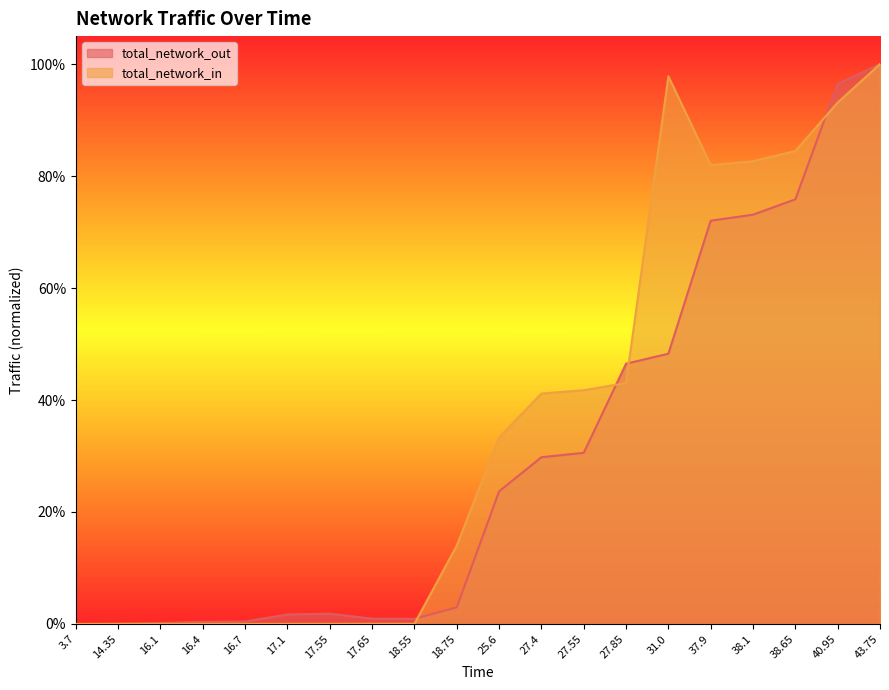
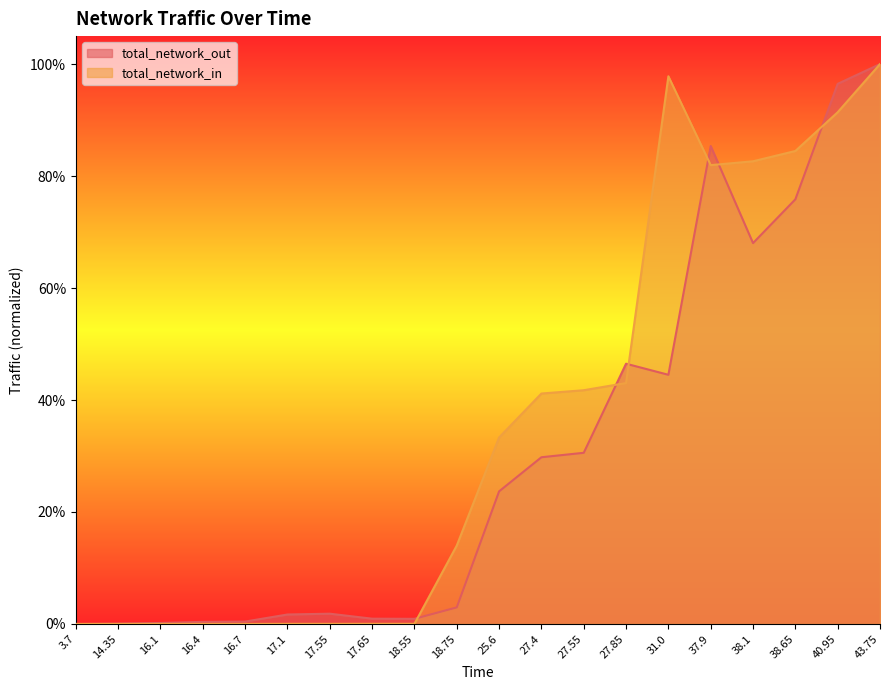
  {
    "total_network_out": {
      "17.1": "2%",
      "17.55": "2%",
      "17.65": "1%",
      "18.55": "1%",
      "18.75": "3%",
      "25.6": "24%",
      "27.4": "30%",
      "27.55": "31%",
      "27.85": "46%",
-     "31.0": "48%",
-     "37.9": "72%",
-     "38.1": "73%",
+     "31.0": "45%",
+     "37.9": "85%",
+     "38.1": "68%",
      "38.65": "76%",
      "40.95": "96%"
    },
    "total_network_in": {
      "17.1": "0%",
      "17.55": "0%",
      "17.65": "0%",
      "18.55": "0%",
      "18.75": "14%",
      "25.6": "33%",
      "27.4": "41%",
      "27.55": "42%",
      "27.85": "43%",
      "31.0": "98%",
      "37.9": "82%",
      "38.1": "83%",
      "38.65": "84%",
-     "40.95": "93%"
+     "40.95": "91%"
    }
  }
